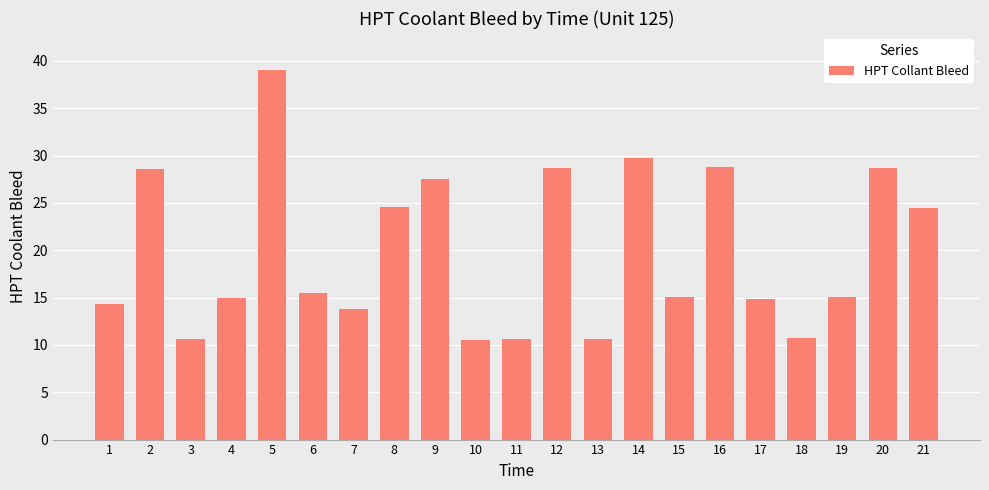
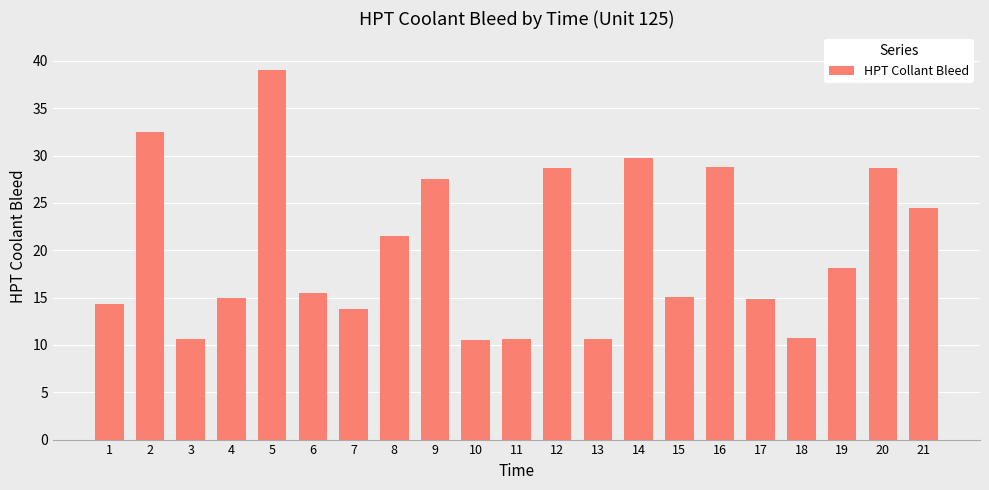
  {
    "1": 14,
-   "2": 29,
+   "2": 33,
    "3": 11,
    "4": 15,
    "5": 39,
    "6": 16,
    "7": 14,
-   "8": 25,
+   "8": 21,
    "9": 28,
    "10": 11,
    "11": 11,
    "12": 29,
    "13": 11,
    "14": 30,
    "15": 15,
    "16": 29,
    "17": 15,
    "18": 11,
-   "19": 15,
+   "19": 18,
    "20": 29,
    "21": 24
  }
